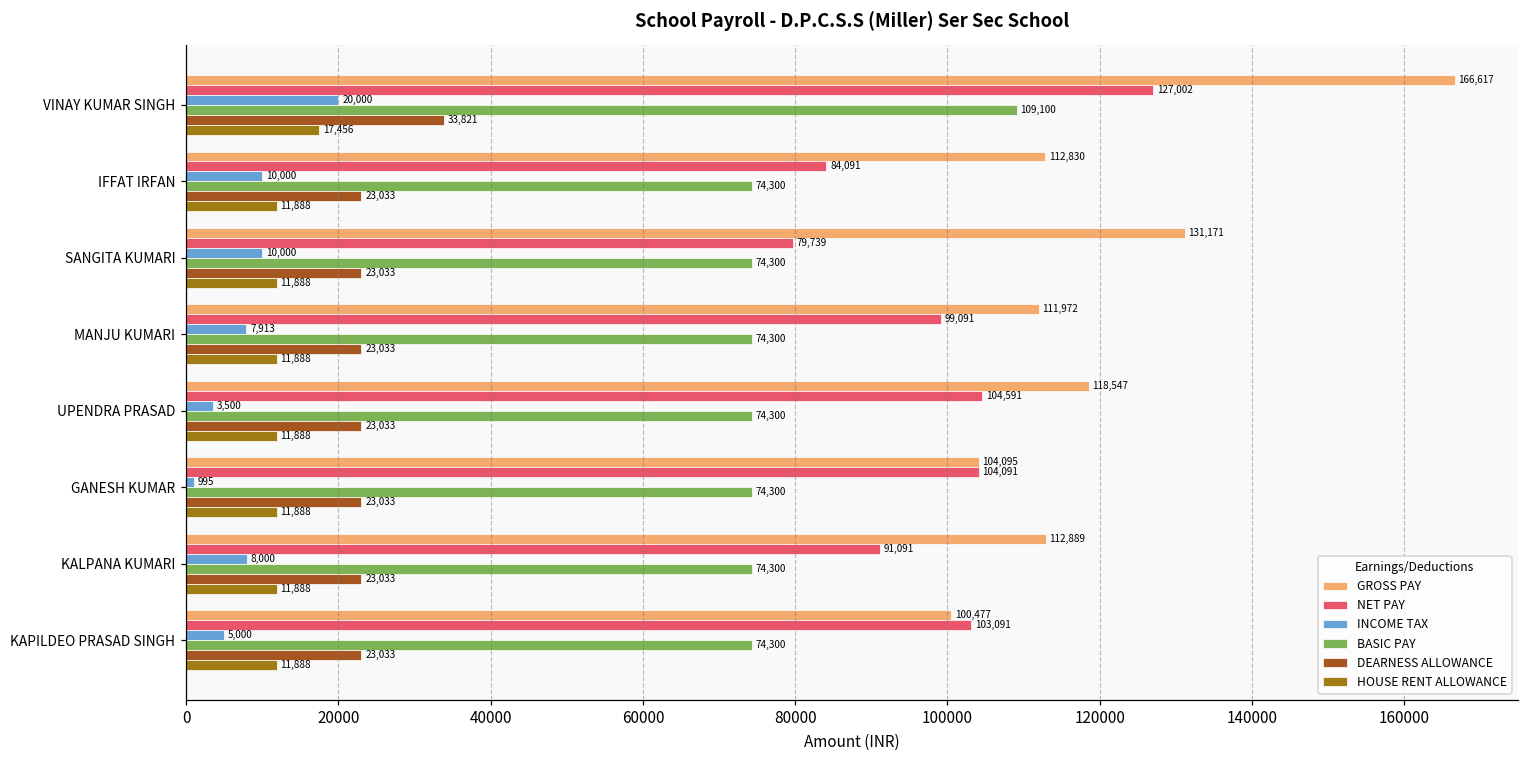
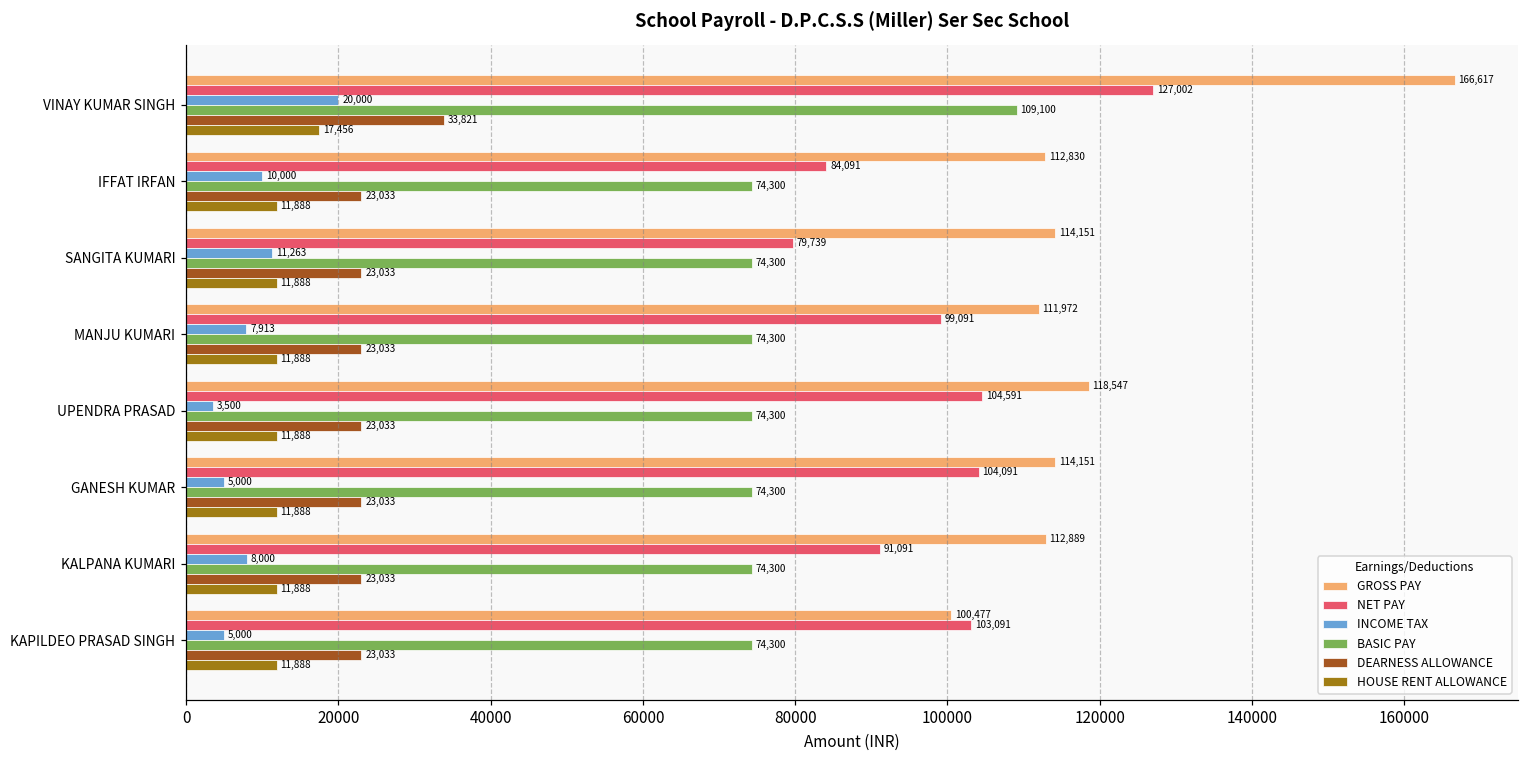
  {
    "GROSS PAY": {
      "VINAY KUMAR SINGH": "166,617",
      "IFFAT IRFAN": "112,830",
-     "SANGITA KUMARI": "131,171",
+     "SANGITA KUMARI": "114,151",
      "MANJU KUMARI": "111,972",
      "UPENDRA PRASAD": "118,547",
-     "GANESH KUMAR": "104,095",
+     "GANESH KUMAR": "114,151",
      "KALPANA KUMARI": "112,889",
      "KAPILDEO PRASAD SINGH": "100,477"
    },
    "NET PAY": {
      "VINAY KUMAR SINGH": "127,002",
      "IFFAT IRFAN": "84,091",
      "SANGITA KUMARI": "79,739",
      "MANJU KUMARI": "99,091",
      "UPENDRA PRASAD": "104,591",
      "GANESH KUMAR": "104,091",
      "KALPANA KUMARI": "91,091",
      "KAPILDEO PRASAD SINGH": "103,091"
    },
    "INCOME TAX": {
      "VINAY KUMAR SINGH": "20,000",
      "IFFAT IRFAN": "10,000",
-     "SANGITA KUMARI": "10,000",
+     "SANGITA KUMARI": "11,263",
      "MANJU KUMARI": "7,913",
      "UPENDRA PRASAD": "3,500",
-     "GANESH KUMAR": "995",
+     "GANESH KUMAR": "5,000",
      "KALPANA KUMARI": "8,000",
      "KAPILDEO PRASAD SINGH": "5,000"
    },
    "BASIC PAY": {
      "VINAY KUMAR SINGH": "109,100",
      "IFFAT IRFAN": "74,300",
      "SANGITA KUMARI": "74,300",
      "MANJU KUMARI": "74,300",
      "UPENDRA PRASAD": "74,300",
      "GANESH KUMAR": "74,300",
      "KALPANA KUMARI": "74,300",
      "KAPILDEO PRASAD SINGH": "74,300"
    }
  }
